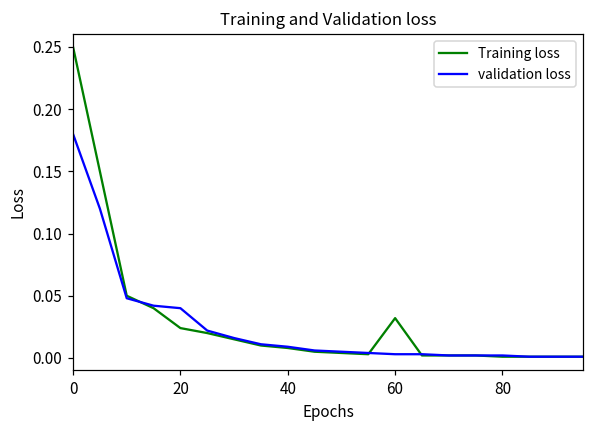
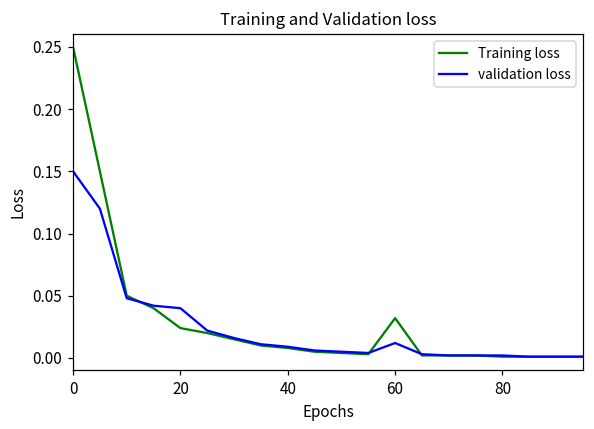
  {
    "Training loss": {
      "0": 0.250,
      "20": 0.024,
      "60": 0.032
    },
    "validation loss": {
-     "0": 0.18,
+     "0": 0.15,
      "20": 0.040,
-     "60": 0.003
+     "60": 0.012
    }
  }
